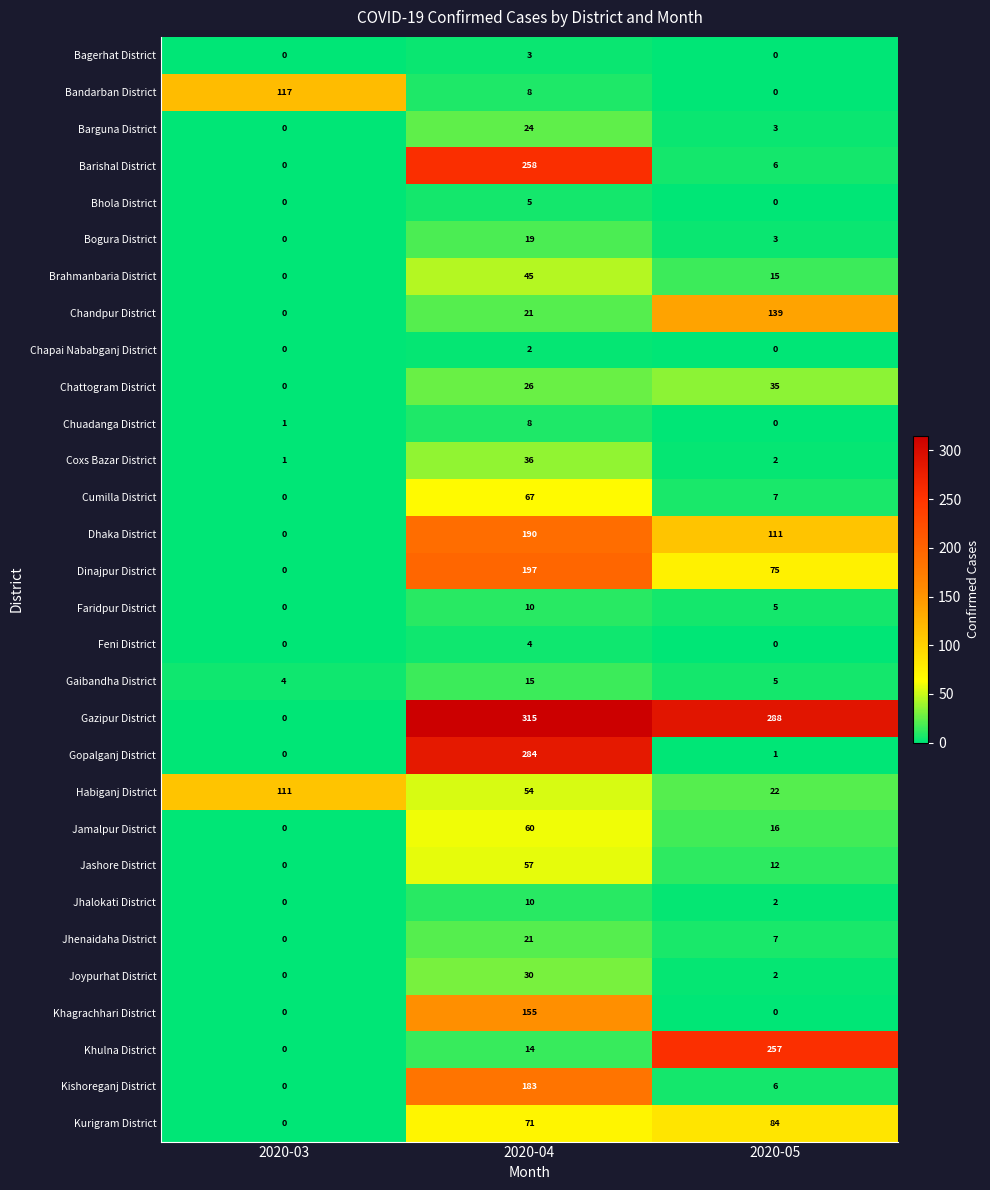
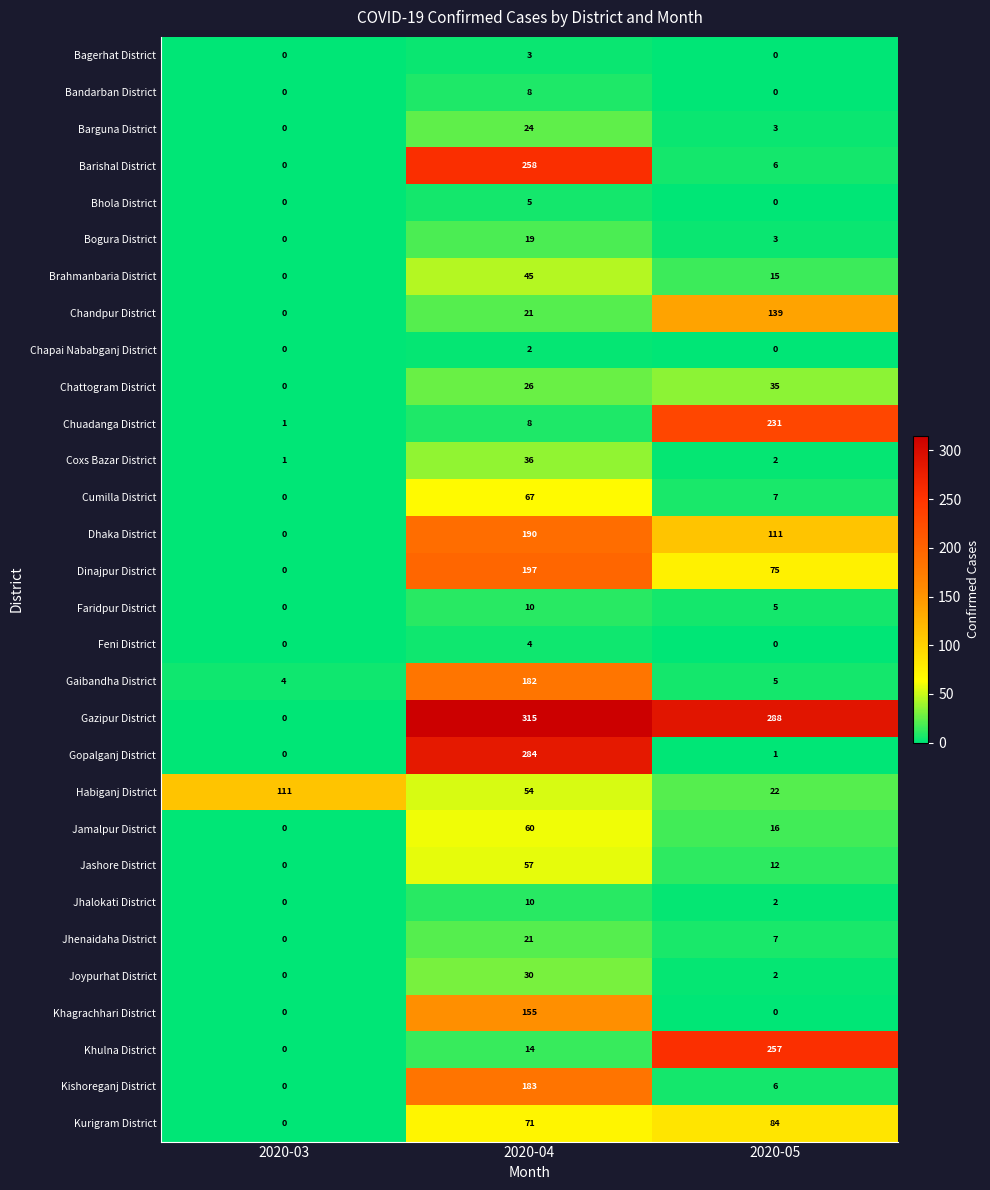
  {
    "Bagerhat District": {
      "2020-03": 0,
      "2020-04": 3,
      "2020-05": 0
    },
    "Bandarban District": {
-     "2020-03": 117,
+     "2020-03": 0,
      "2020-04": 8,
      "2020-05": 0
    },
    "Barguna District": {
      "2020-03": 0,
      "2020-04": 24,
      "2020-05": 3
    },
    "Barishal District": {
      "2020-03": 0,
      "2020-04": 258,
      "2020-05": 6
    },
    "Bhola District": {
      "2020-03": 0,
      "2020-04": 5,
      "2020-05": 0
    },
    "Bogura District": {
      "2020-03": 0,
      "2020-04": 19,
      "2020-05": 3
    },
    "Brahmanbaria District": {
      "2020-03": 0,
      "2020-04": 45,
      "2020-05": 15
    },
    "Chandpur District": {
      "2020-03": 0,
      "2020-04": 21,
      "2020-05": 139
    },
    "Chapai Nababganj District": {
      "2020-03": 0,
      "2020-04": 2,
      "2020-05": 0
    },
    "Chattogram District": {
      "2020-03": 0,
      "2020-04": 26,
      "2020-05": 35
    },
    "Chuadanga District": {
      "2020-03": 1,
      "2020-04": 8,
-     "2020-05": 0
+     "2020-05": 231
    },
    "Coxs Bazar District": {
      "2020-03": 1,
      "2020-04": 36,
      "2020-05": 2
    },
    "Cumilla District": {
      "2020-03": 0,
      "2020-04": 67,
      "2020-05": 7
    },
    "Dhaka District": {
      "2020-03": 0,
      "2020-04": 190,
      "2020-05": 111
    },
    "Dinajpur District": {
      "2020-03": 0,
      "2020-04": 197,
      "2020-05": 75
    },
    "Faridpur District": {
      "2020-03": 0,
      "2020-04": 10,
      "2020-05": 5
    },
    "Feni District": {
      "2020-03": 0,
      "2020-04": 4,
      "2020-05": 0
    },
    "Gaibandha District": {
      "2020-03": 4,
-     "2020-04": 15,
+     "2020-04": 182,
      "2020-05": 5
    },
    "Gazipur District": {
      "2020-03": 0,
      "2020-04": 315,
      "2020-05": 288
    },
    "Gopalganj District": {
      "2020-03": 0,
      "2020-04": 284,
      "2020-05": 1
    },
    "Habiganj District": {
      "2020-03": 111,
      "2020-04": 54,
      "2020-05": 22
    },
    "Jamalpur District": {
      "2020-03": 0,
      "2020-04": 60,
      "2020-05": 16
    },
    "Jashore District": {
      "2020-03": 0,
      "2020-04": 57,
      "2020-05": 12
    },
    "Jhalokati District": {
      "2020-03": 0,
      "2020-04": 10,
      "2020-05": 2
    },
    "Jhenaidaha District": {
      "2020-03": 0,
      "2020-04": 21,
      "2020-05": 7
    },
    "Joypurhat District": {
      "2020-03": 0,
      "2020-04": 30,
      "2020-05": 2
    },
    "Khagrachhari District": {
      "2020-03": 0,
      "2020-04": 155,
      "2020-05": 0
    },
    "Khulna District": {
      "2020-03": 0,
      "2020-04": 14,
      "2020-05": 257
    },
    "Kishoreganj District": {
      "2020-03": 0,
      "2020-04": 183,
      "2020-05": 6
    },
    "Kurigram District": {
      "2020-03": 0,
      "2020-04": 71,
      "2020-05": 84
    }
  }
